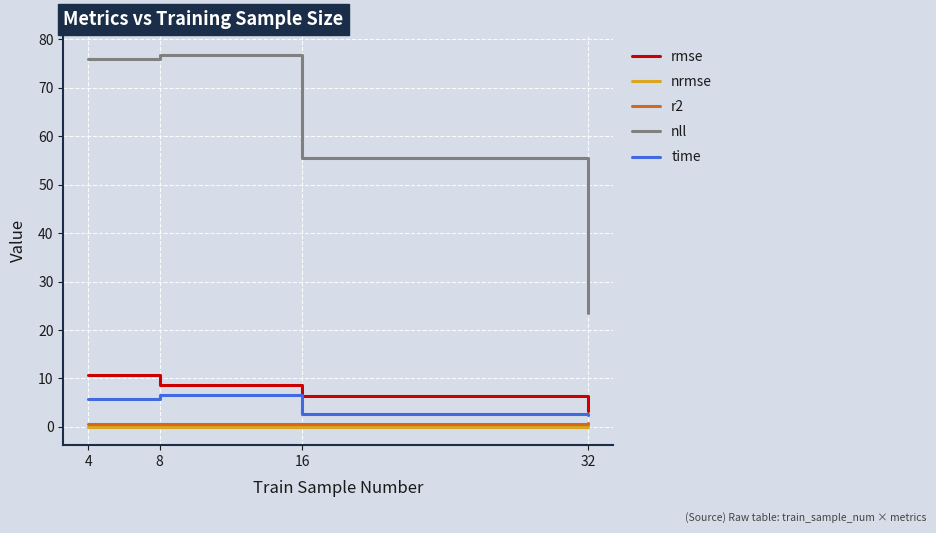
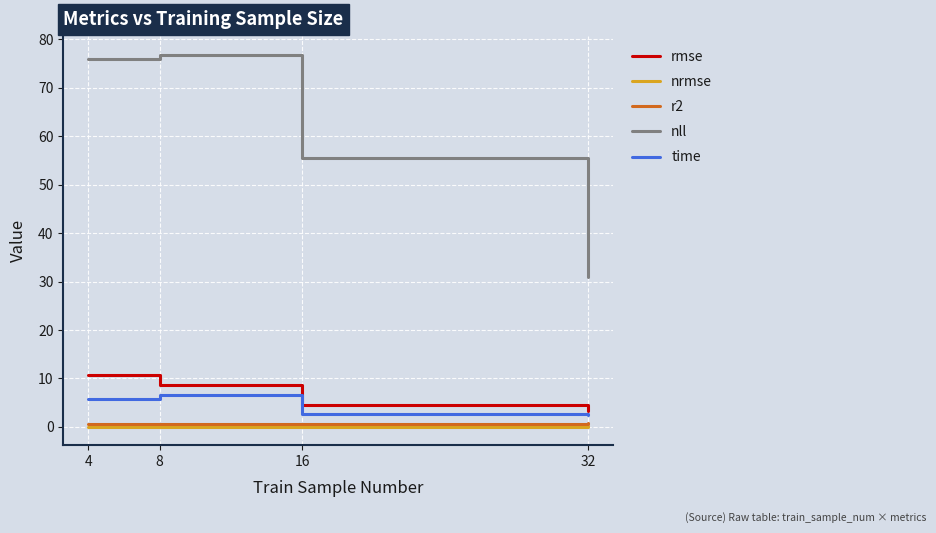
  {
    "rmse": {
      "4": 11,
      "8": 9,
-     "16": 6,
+     "16": 5,
      "32": 3
    },
    "nrmse": {
      "4": 0,
      "16": 0,
      "32": 0
    },
    "r2": {
      "4": 1,
      "16": 1,
      "32": 1
    },
    "nll": {
      "4": 76,
      "8": 77,
      "16": 55,
-     "32": 23
+     "32": 31
    },
    "time": {
      "4": 6,
      "8": 6,
      "16": 3,
      "32": 3
    }
  }
